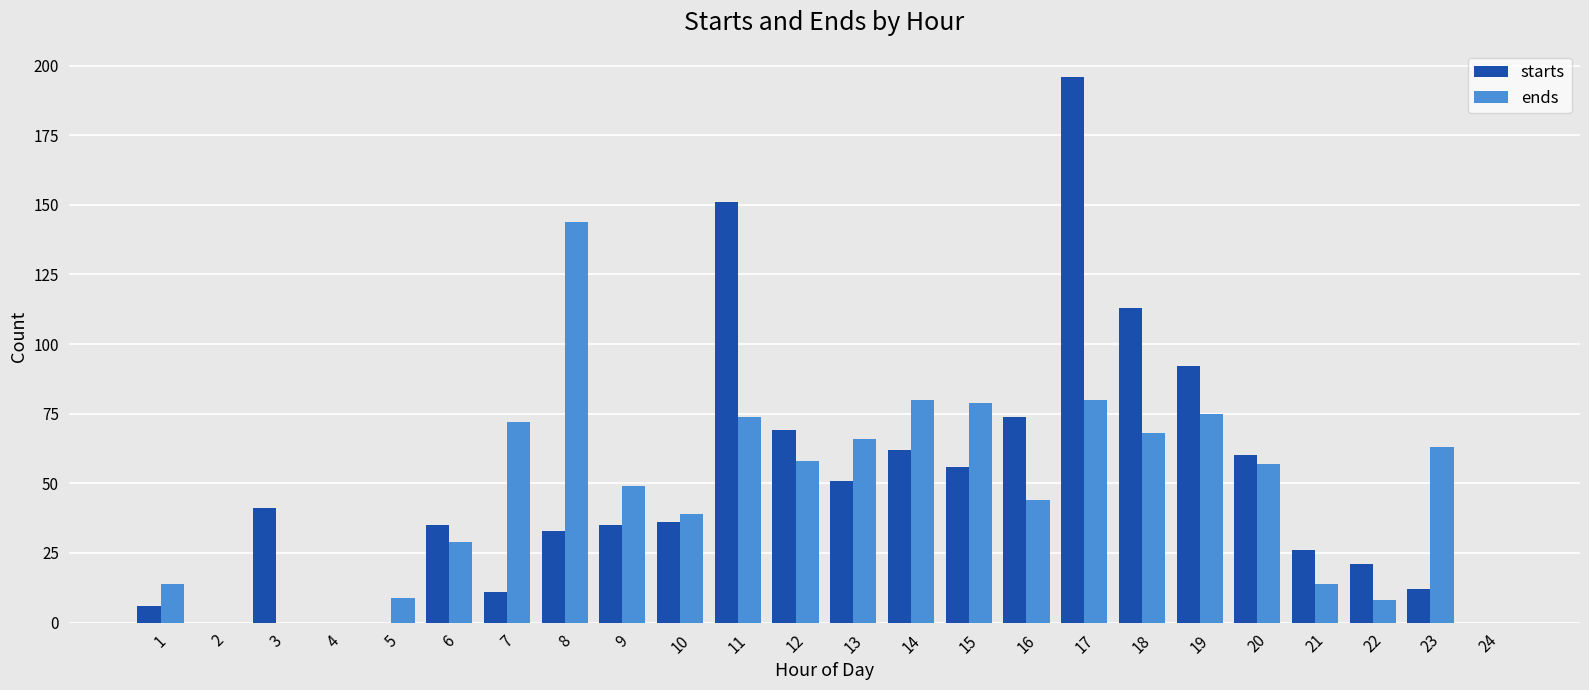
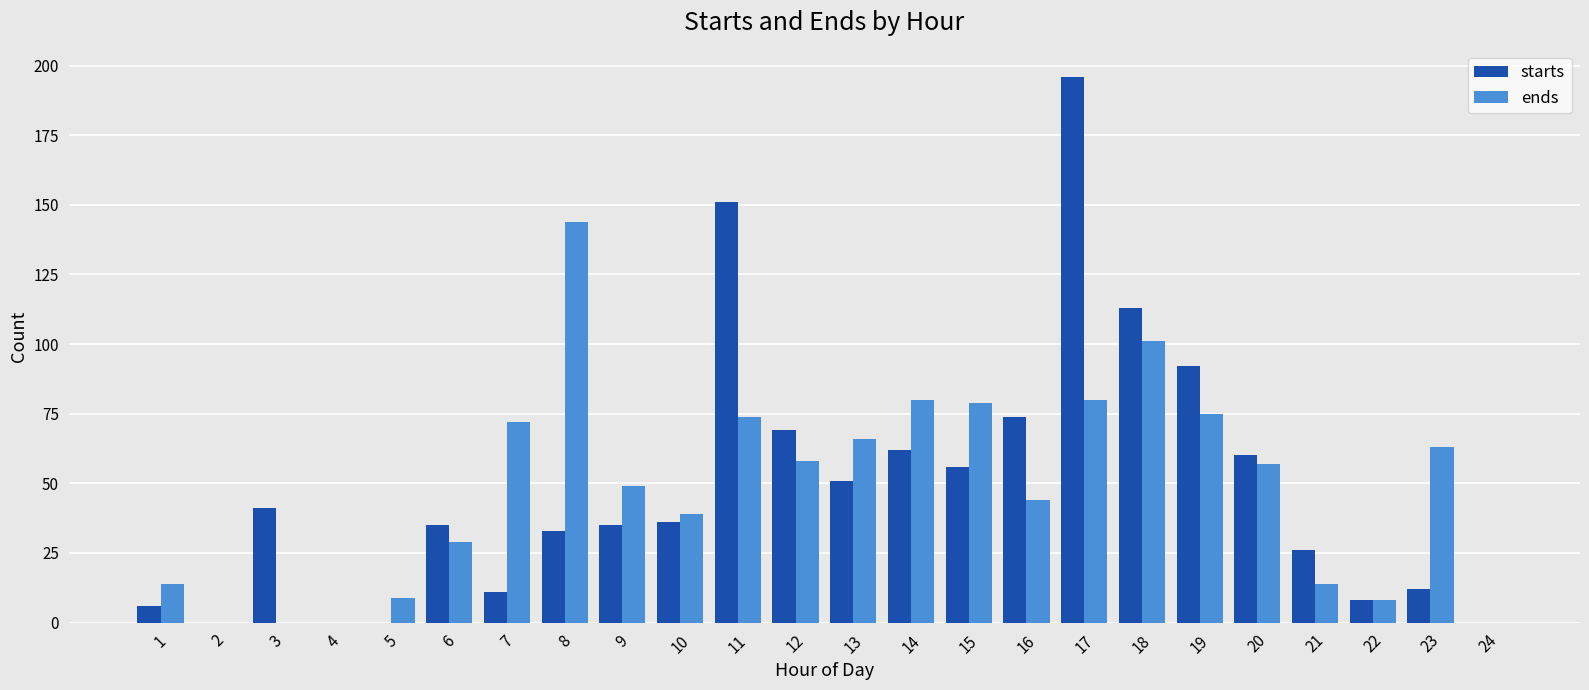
  {
    "starts": {
      "1": 6,
      "2": 0,
      "3": 41,
      "4": 0,
      "5": 0,
      "6": 35,
      "7": 11,
      "8": 33,
      "9": 35,
      "10": 36,
      "11": 151,
      "12": 69,
      "13": 51,
      "14": 62,
      "15": 56,
      "16": 74,
      "17": 196,
      "18": 113,
      "19": 92,
      "20": 60,
      "21": 26,
-     "22": 21,
+     "22": 8,
      "23": 12,
      "24": 0
    },
    "ends": {
      "1": 14,
      "2": 0,
      "3": 0,
      "4": 0,
      "5": 9,
      "6": 29,
      "7": 72,
      "8": 144,
      "9": 49,
      "10": 39,
      "11": 74,
      "12": 58,
      "13": 66,
      "14": 80,
      "15": 79,
      "16": 44,
      "17": 80,
-     "18": 68,
+     "18": 101,
      "19": 75,
      "20": 57,
      "21": 14,
      "22": 8,
      "23": 63,
      "24": 0
    }
  }
